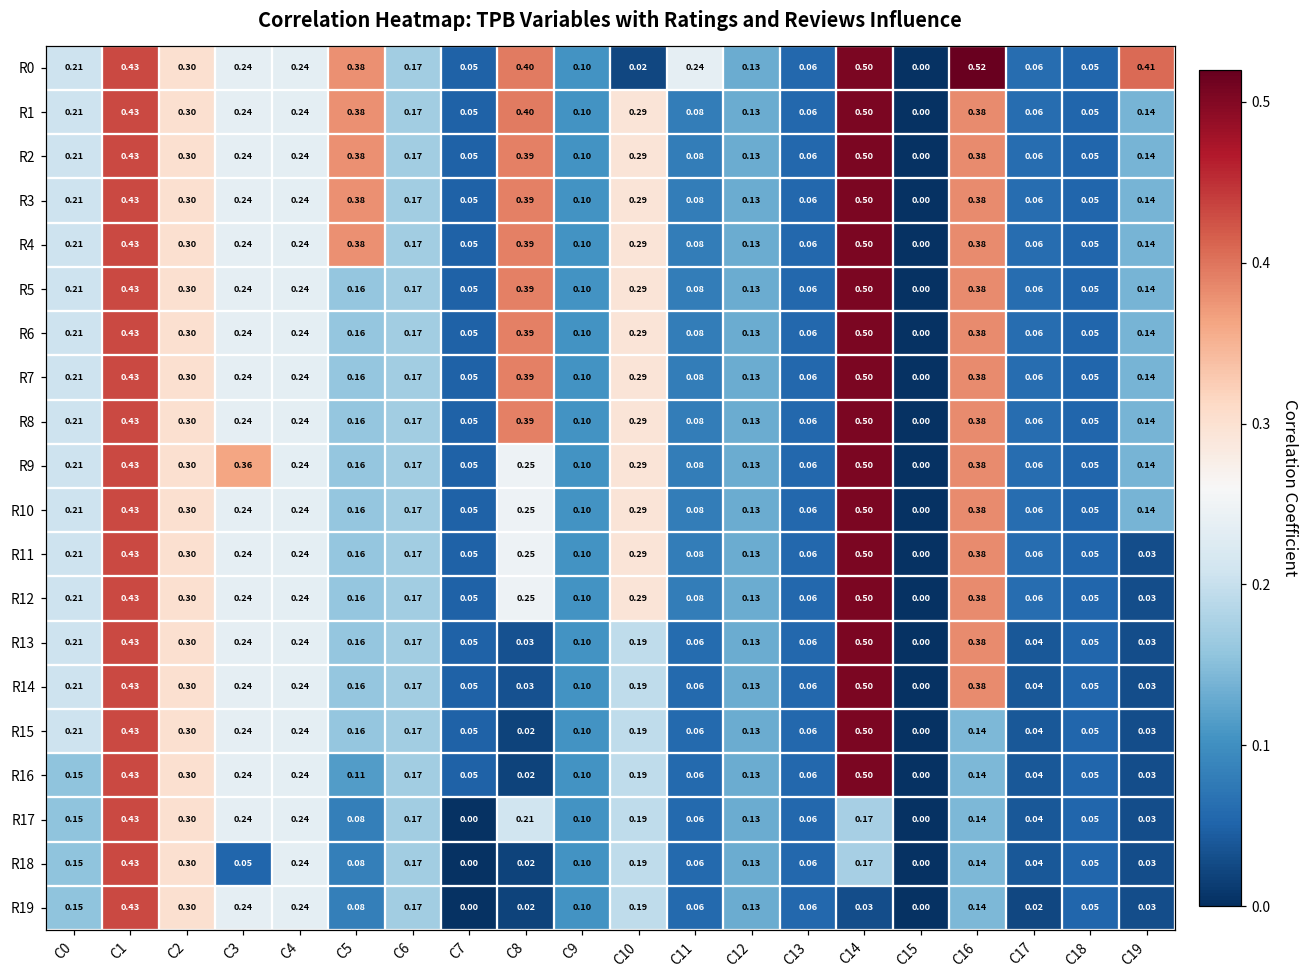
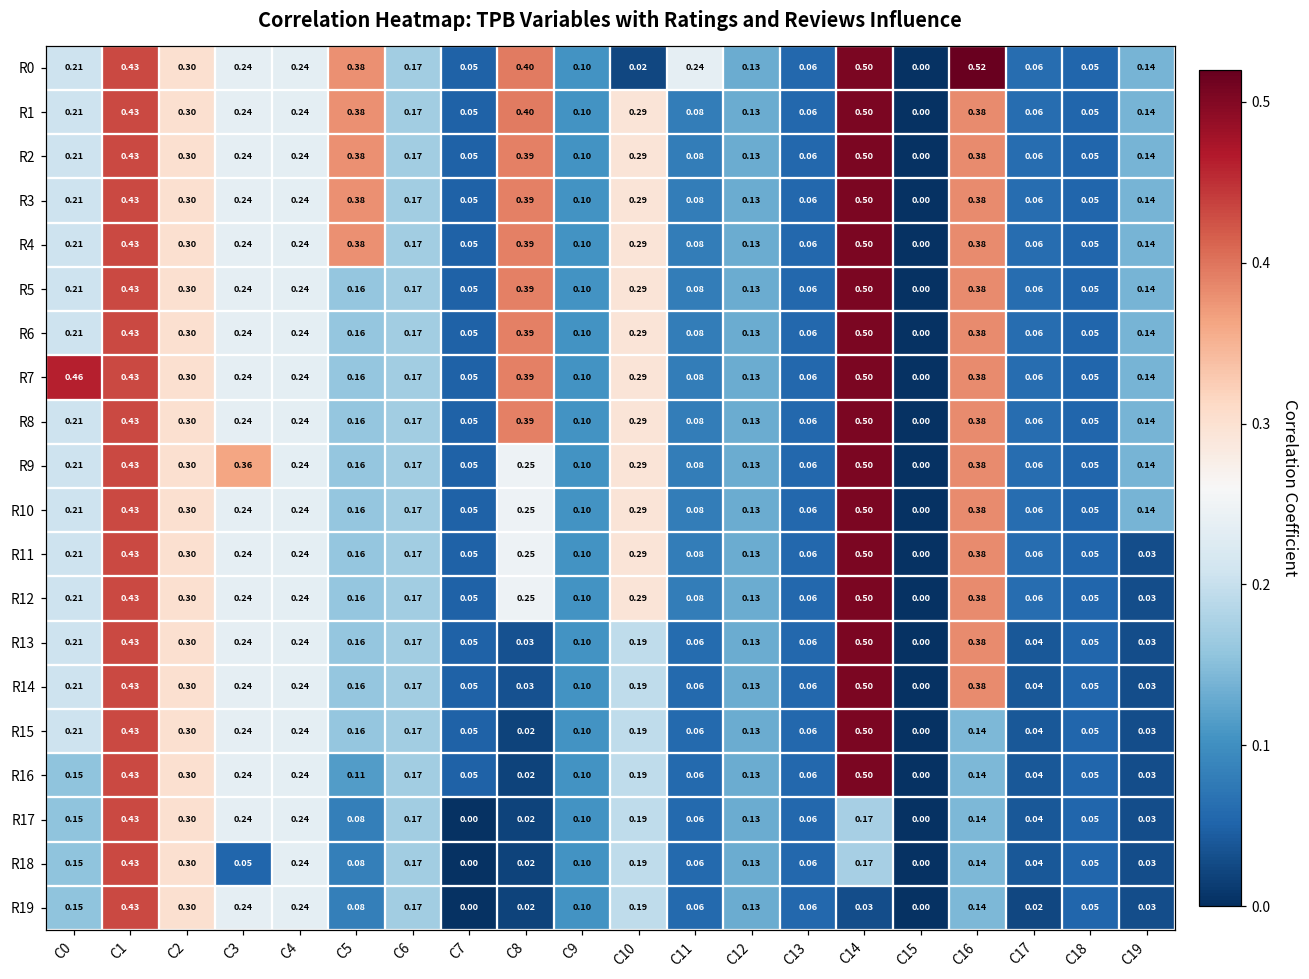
  {
    "R0": {
      "C0": 0.21,
      "C1": 0.43,
      "C2": 0.30,
      "C3": 0.24,
      "C4": 0.24,
      "C5": 0.38,
      "C6": 0.17,
      "C7": 0.05,
      "C8": 0.40,
      "C9": 0.10,
      "C10": 0.02,
      "C11": 0.24,
      "C12": 0.13,
      "C13": 0.06,
      "C14": 0.50,
      "C15": 0.00,
      "C16": 0.52,
      "C17": 0.06,
      "C18": 0.05,
-     "C19": 0.41
+     "C19": 0.14
    },
    "R7": {
-     "C0": 0.21,
+     "C0": 0.46,
      "C1": 0.43,
      "C2": 0.30,
      "C3": 0.24,
      "C4": 0.24,
      "C5": 0.16,
      "C6": 0.17,
      "C7": 0.05,
      "C8": 0.39,
      "C9": 0.10,
      "C10": 0.29,
      "C11": 0.08,
      "C12": 0.13,
      "C13": 0.06,
      "C14": 0.50,
      "C15": 0.00,
      "C16": 0.38,
      "C17": 0.06,
      "C18": 0.05,
      "C19": 0.14
    },
    "R17": {
      "C0": 0.15,
      "C1": 0.43,
      "C2": 0.30,
      "C3": 0.24,
      "C4": 0.24,
      "C5": 0.08,
      "C6": 0.17,
      "C7": 0.00,
-     "C8": 0.21,
+     "C8": 0.02,
      "C9": 0.10,
      "C10": 0.19,
      "C11": 0.06,
      "C12": 0.13,
      "C13": 0.06,
      "C14": 0.17,
      "C15": 0.00,
      "C16": 0.14,
      "C17": 0.04,
      "C18": 0.05,
      "C19": 0.03
    }
  }
